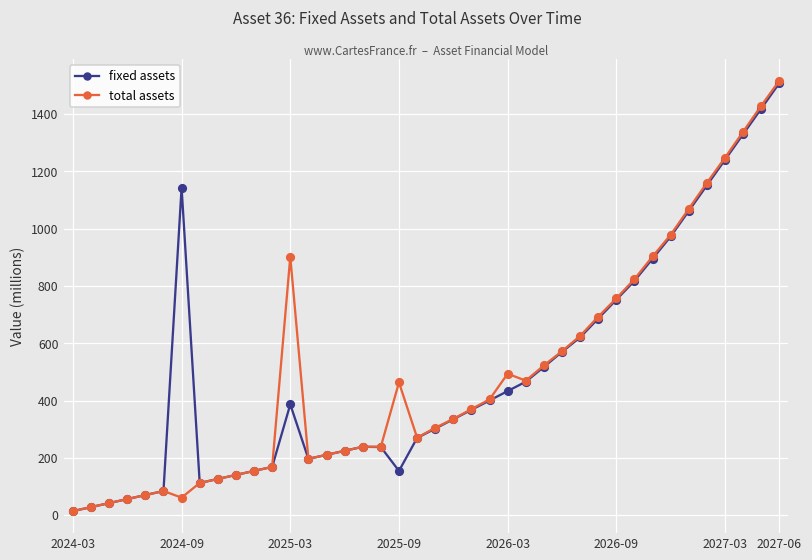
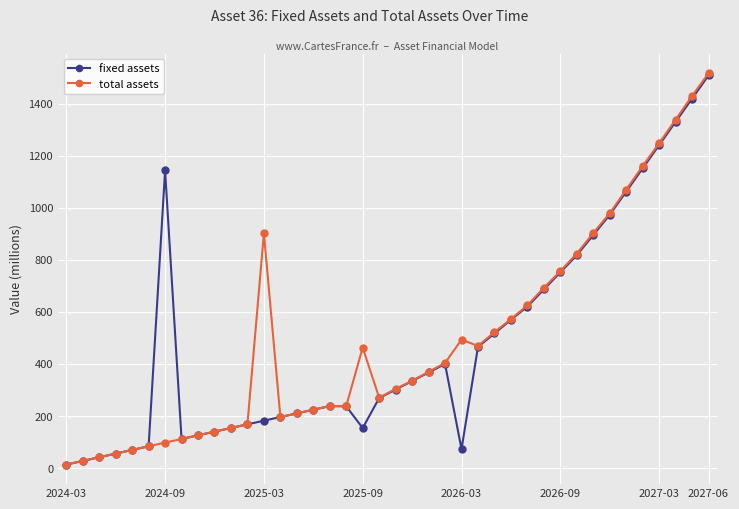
  {
    "fixed assets": {
      "2024-09": 1140,
-     "2025-03": 390,
+     "2025-03": 180,
      "2025-09": 150,
-     "2026-03": 430
+     "2026-03": 70
    },
    "total assets": {
-     "2024-09": 60,
+     "2024-09": 100,
      "2025-03": 900,
      "2025-09": 460,
      "2026-03": 490
    }
  }
